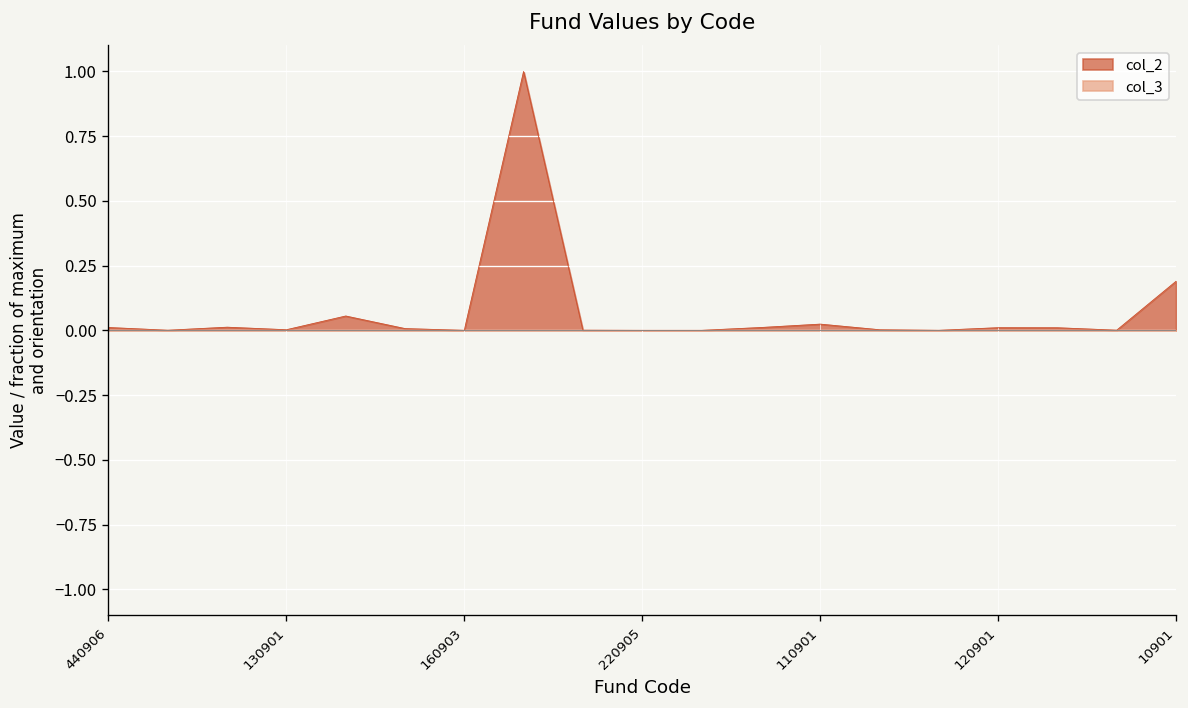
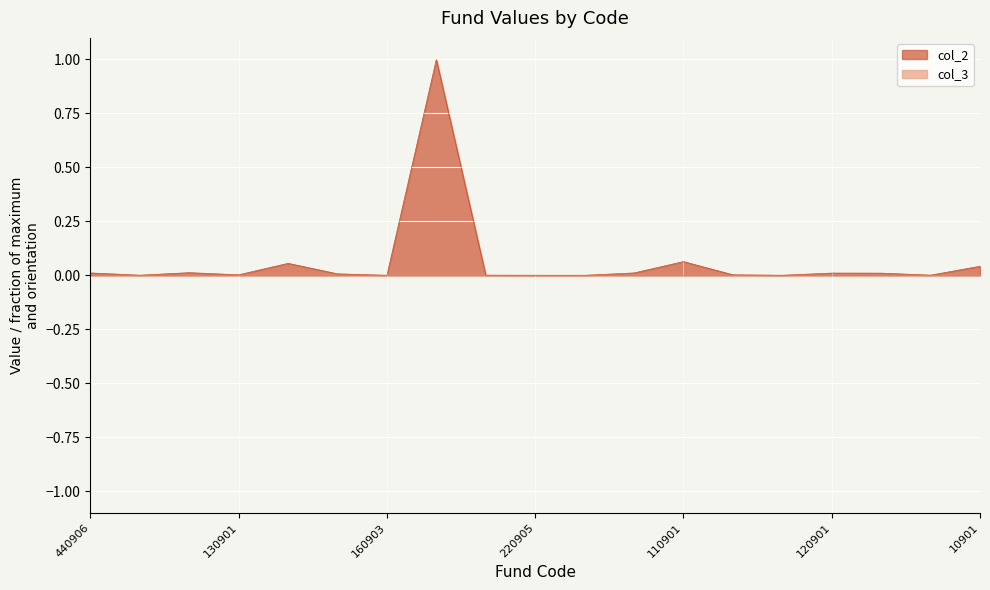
  {
    "col_2": {
-     "110901": 0.02,
-     "10901": 0.19
+     "110901": 0.06,
+     "10901": 0.04
    },
    "col_3": {
      "110901": 0.00,
      "10901": 0.00
    }
  }
